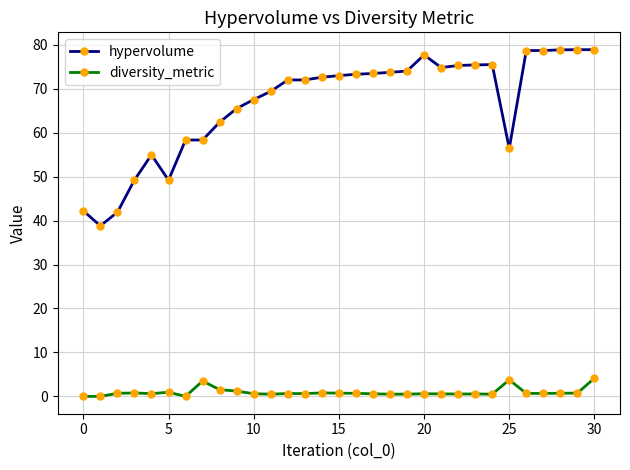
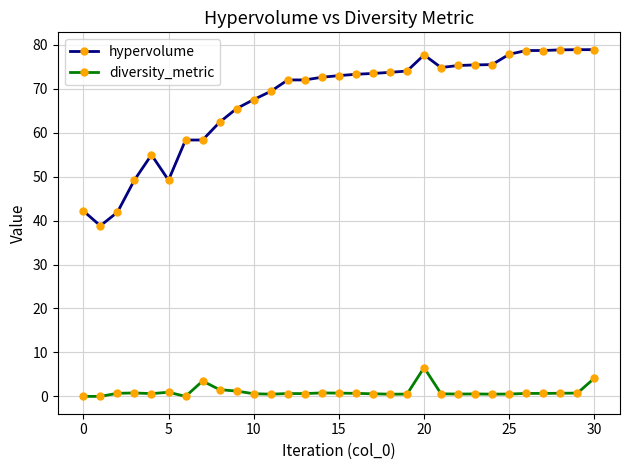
  {
    "hypervolume": {
      "0": 42,
      "5": 49,
      "10": 68,
      "15": 73,
      "20": 78,
-     "25": 56,
+     "25": 78,
      "30": 79
    },
    "diversity_metric": {
      "0": 0,
      "5": 1,
      "10": 1,
      "15": 1,
-     "20": 1,
-     "25": 4,
+     "20": 7,
+     "25": 1,
      "30": 4
    }
  }
